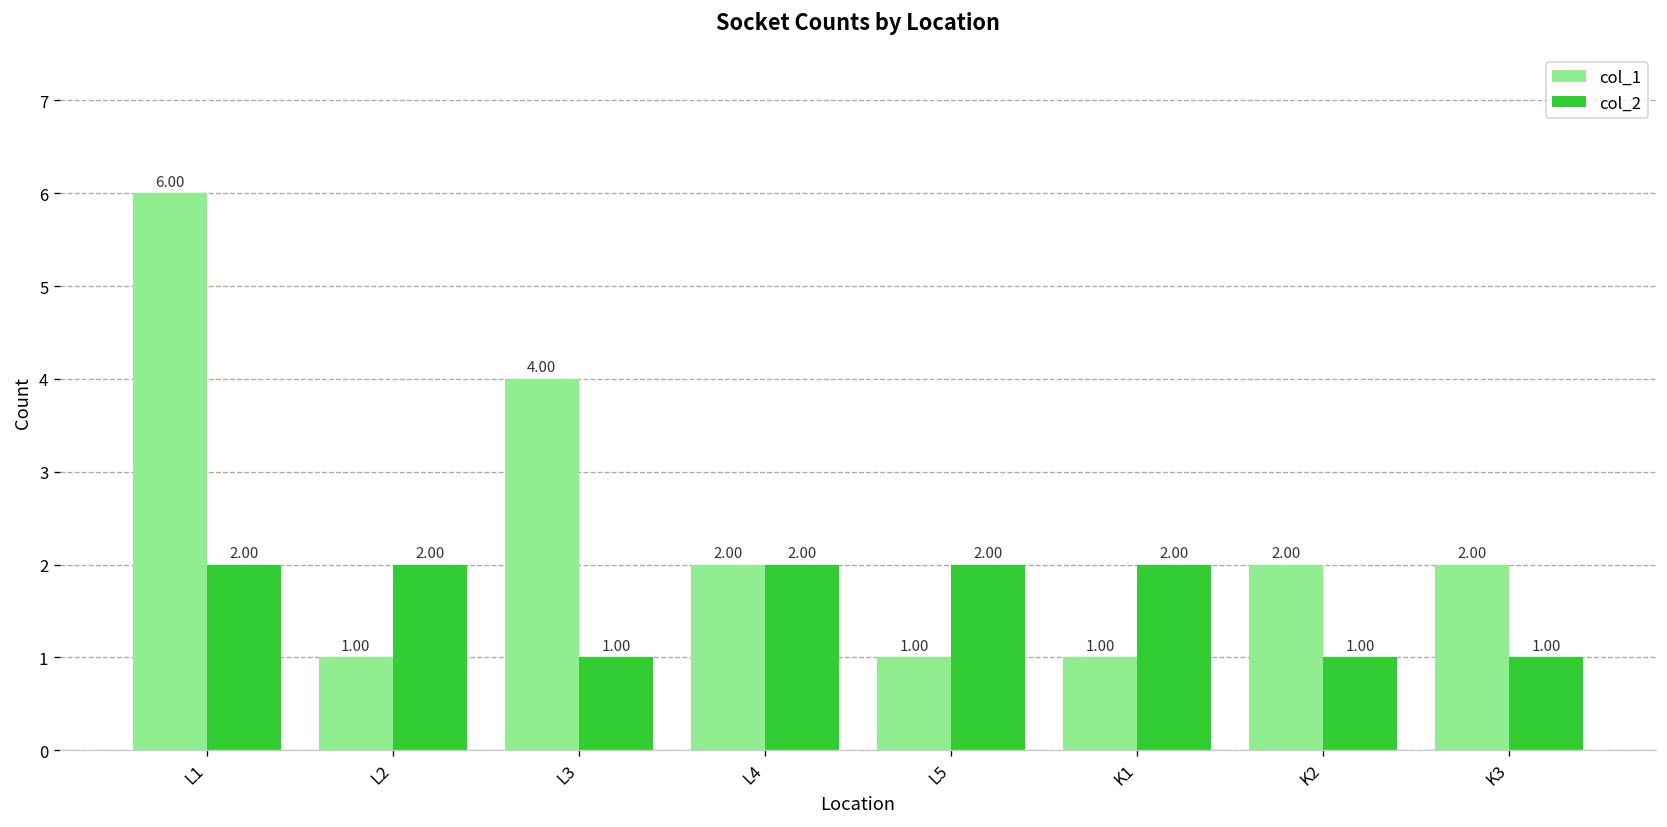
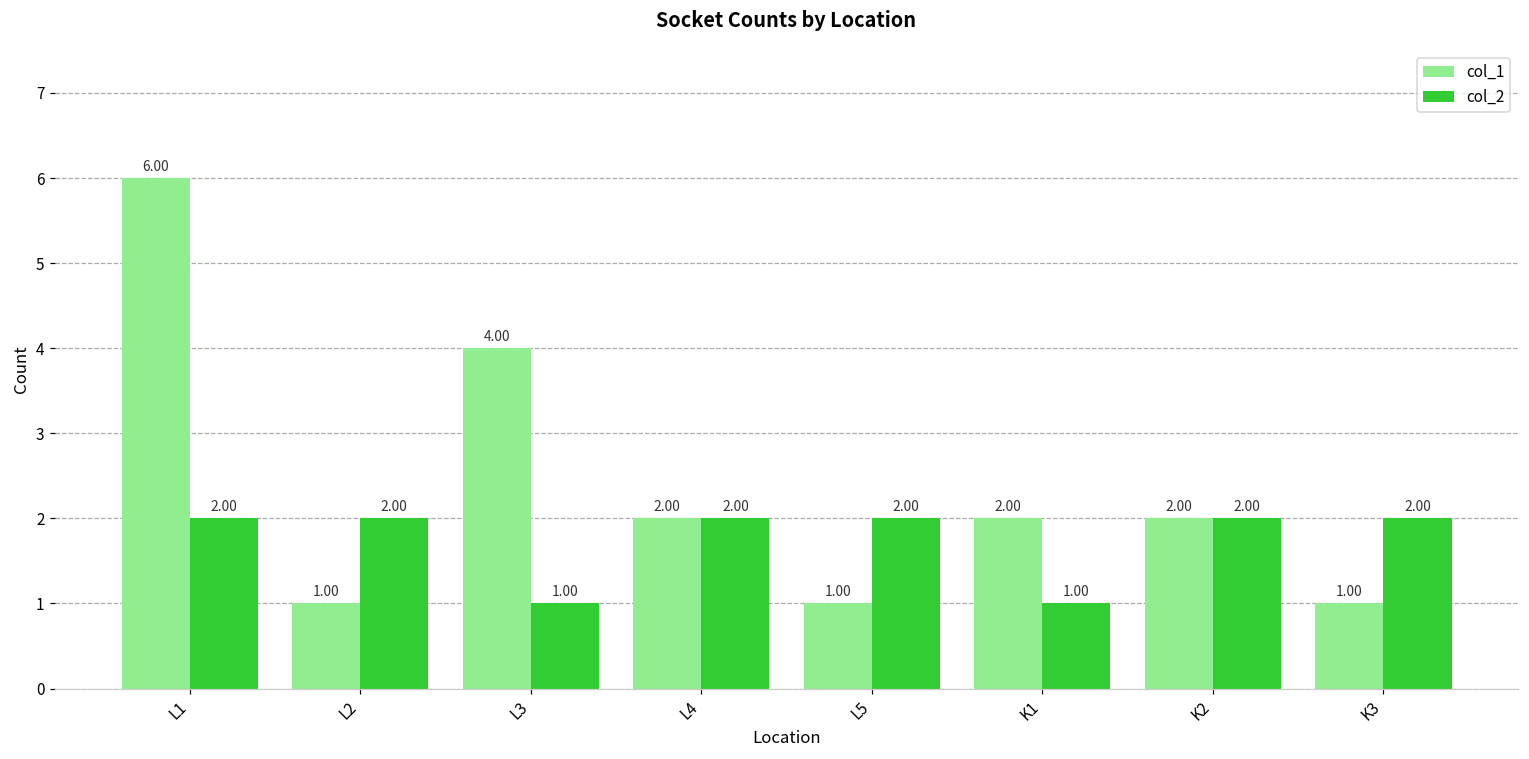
  {
    "col_1": {
      "L1": 6.00,
      "L2": 1.00,
      "L3": 4.00,
      "L4": 2.00,
      "L5": 1.00,
-     "K1": 1.00,
+     "K1": 2.00,
      "K2": 2.00,
-     "K3": 2.00
+     "K3": 1.00
    },
    "col_2": {
      "L1": 2.00,
      "L2": 2.00,
      "L3": 1.00,
      "L4": 2.00,
      "L5": 2.00,
-     "K1": 2.00,
-     "K2": 1.00,
-     "K3": 1.00
+     "K1": 1.00,
+     "K2": 2.00,
+     "K3": 2.00
    }
  }
